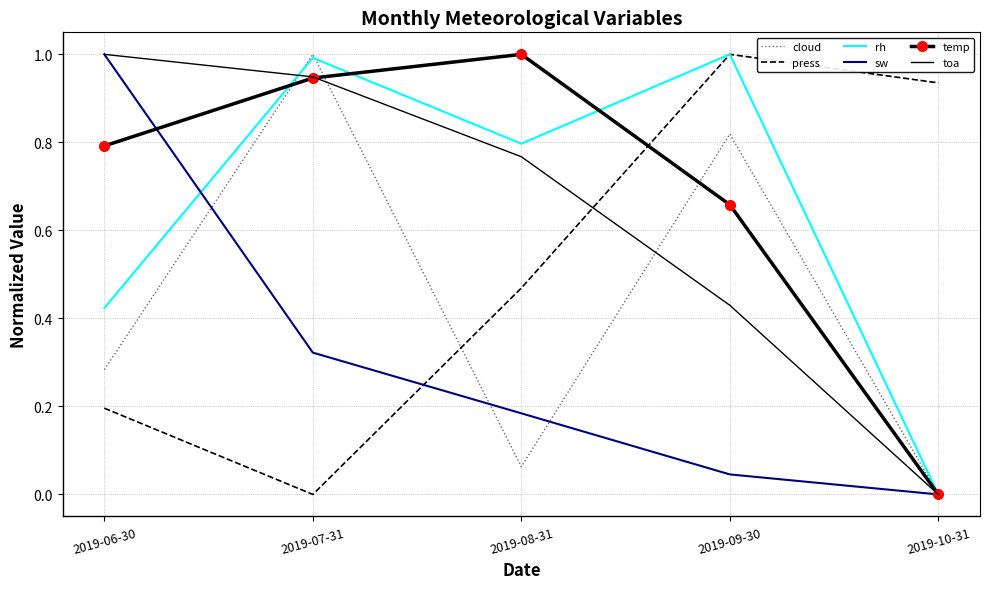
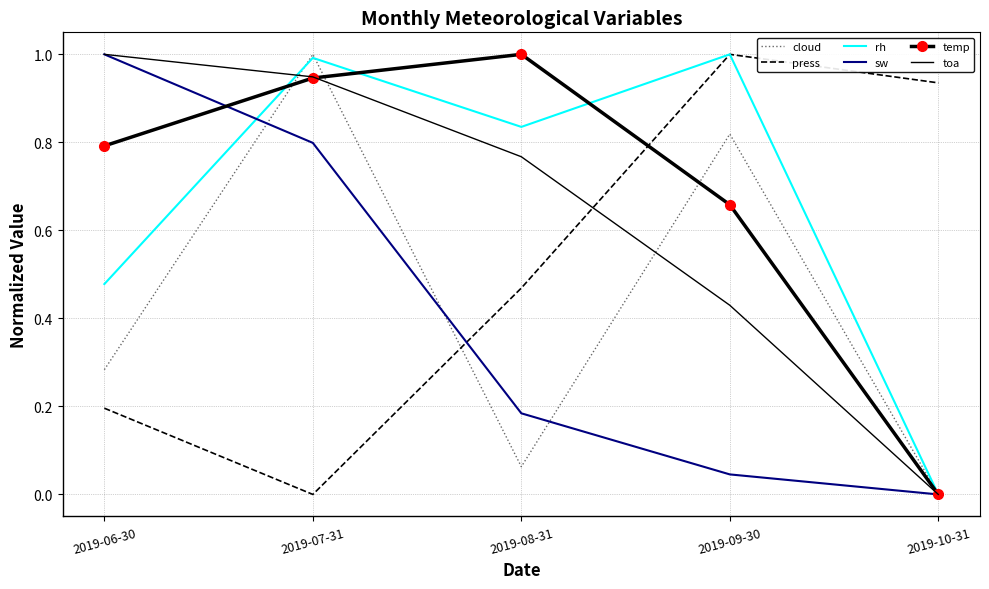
  {
    "cloud": {
      "2019-06-30": 0.28,
      "2019-07-31": 1.00,
      "2019-08-31": 0.06,
      "2019-09-30": 0.82
    },
    "rh": {
-     "2019-06-30": 0.42,
+     "2019-06-30": 0.48,
      "2019-07-31": 0.99,
-     "2019-08-31": 0.80
+     "2019-08-31": 0.84
    },
    "sw": {
-     "2019-07-31": 0.32,
+     "2019-07-31": 0.80,
      "2019-08-31": 0.18,
      "2019-09-30": 0.05
    }
  }
